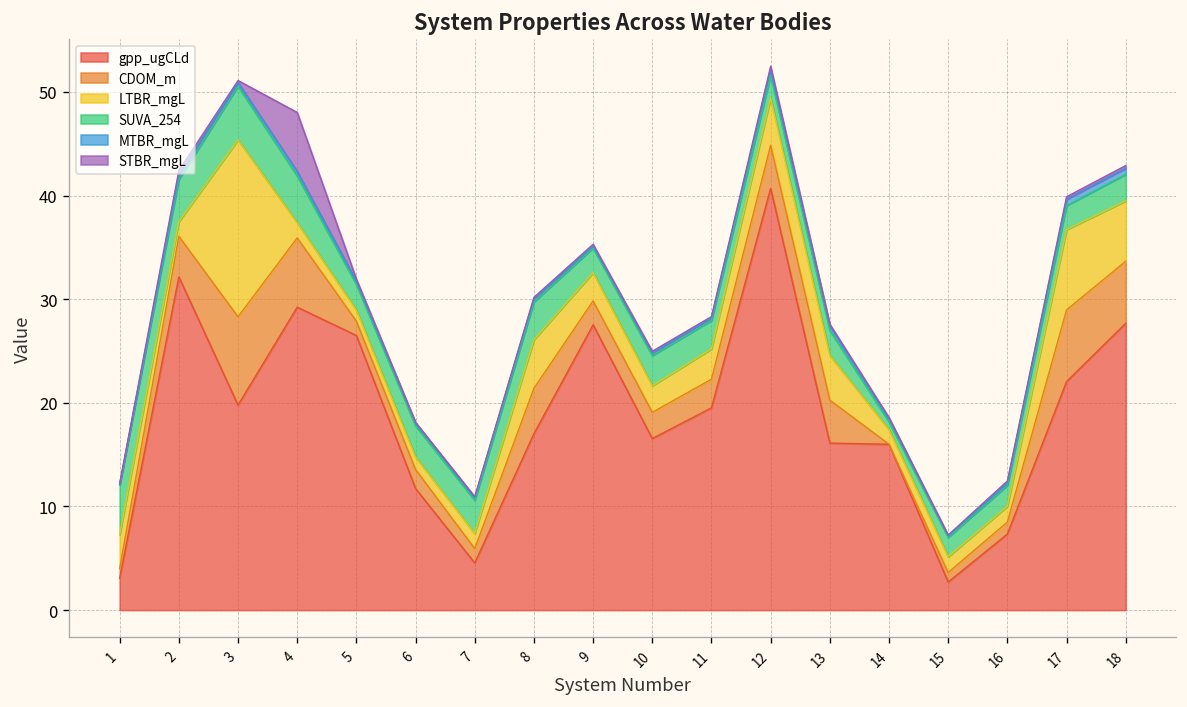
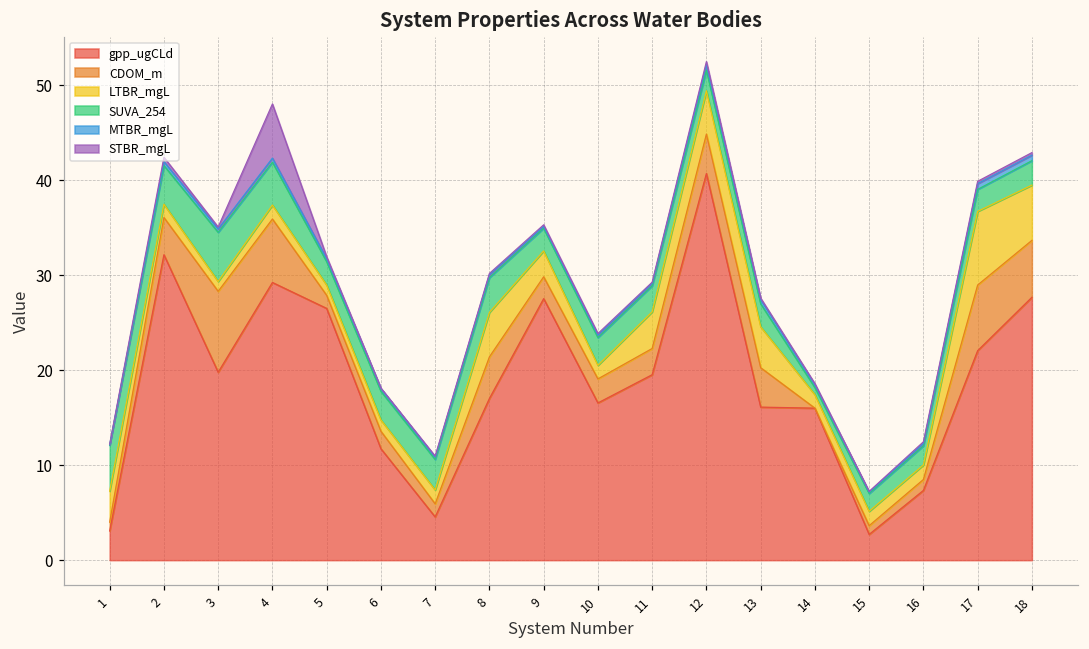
  {
    "LTBR_mgL": {
      "1": 3,
      "2": 1,
-     "3": 17,
+     "3": 1,
      "4": 1,
      "5": 1,
      "6": 1,
      "7": 1,
      "8": 5,
      "9": 3,
-     "10": 3,
-     "11": 3,
+     "10": 1,
+     "11": 4,
      "12": 5,
      "13": 4,
      "14": 1,
      "15": 2,
      "16": 2,
      "17": 8,
      "18": 6
    },
    "SUVA_254": {
      "2": 4,
      "3": 5,
      "4": 5,
      "5": 2,
      "8": 4,
      "12": 2,
      "13": 2,
      "14": 1,
      "17": 2,
      "18": 3
    },
    "MTBR_mgL": {
      "2": 0,
      "4": 0,
      "12": 1
    },
    "STBR_mgL": {
      "2": 0,
      "4": 6,
      "12": 0
    }
  }
